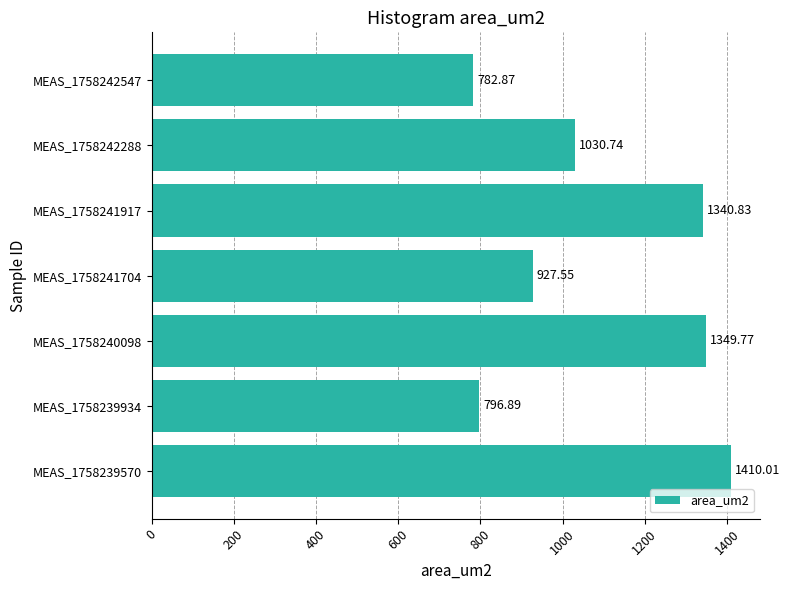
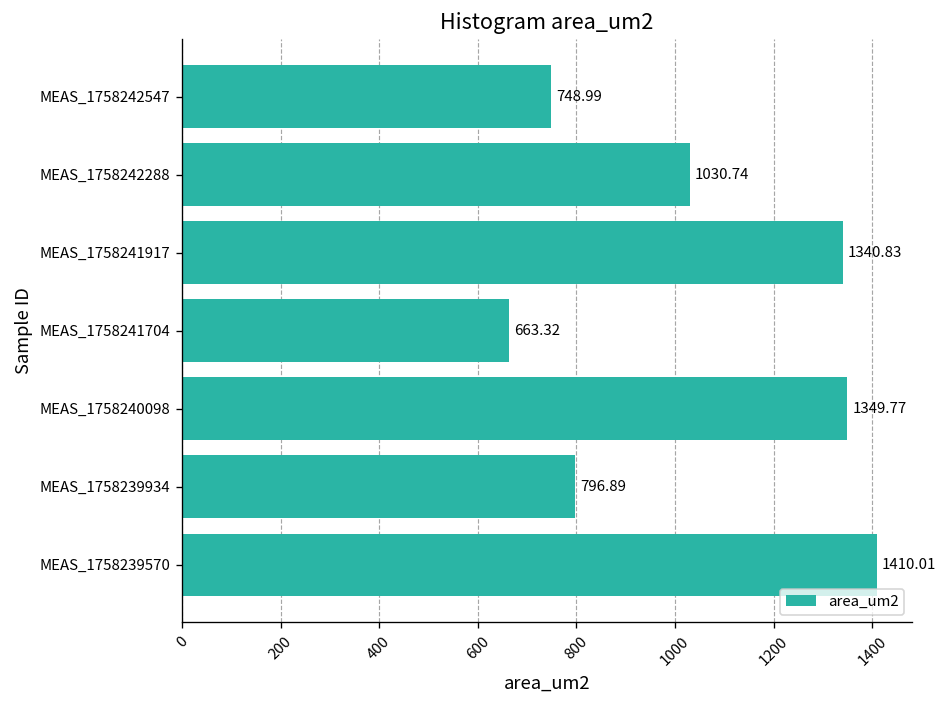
  {
-   "MEAS_1758242547": 782.87,
+   "MEAS_1758242547": 748.99,
    "MEAS_1758242288": 1030.74,
    "MEAS_1758241917": 1340.83,
-   "MEAS_1758241704": 927.55,
+   "MEAS_1758241704": 663.32,
    "MEAS_1758240098": 1349.77,
    "MEAS_1758239934": 796.89,
    "MEAS_1758239570": 1410.01
  }
